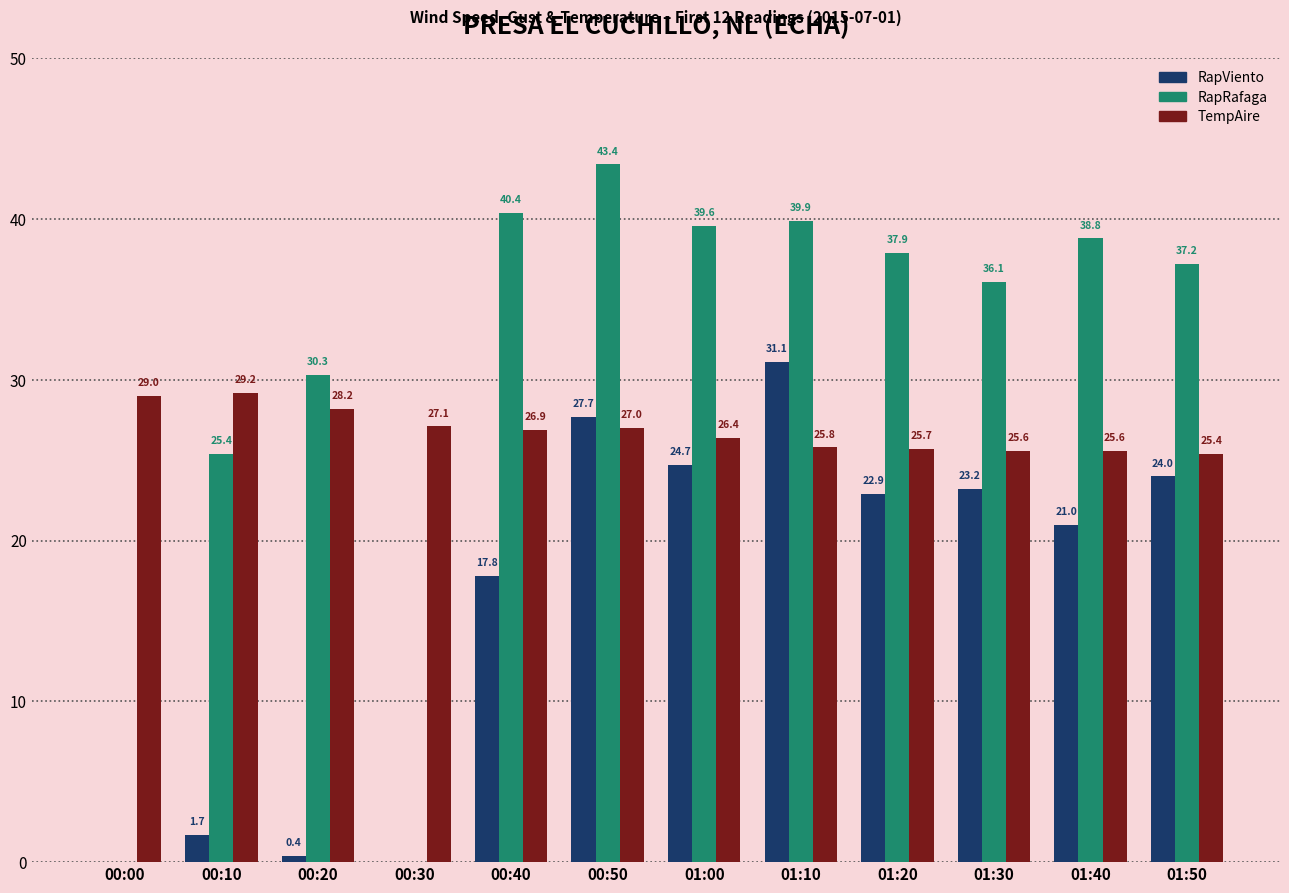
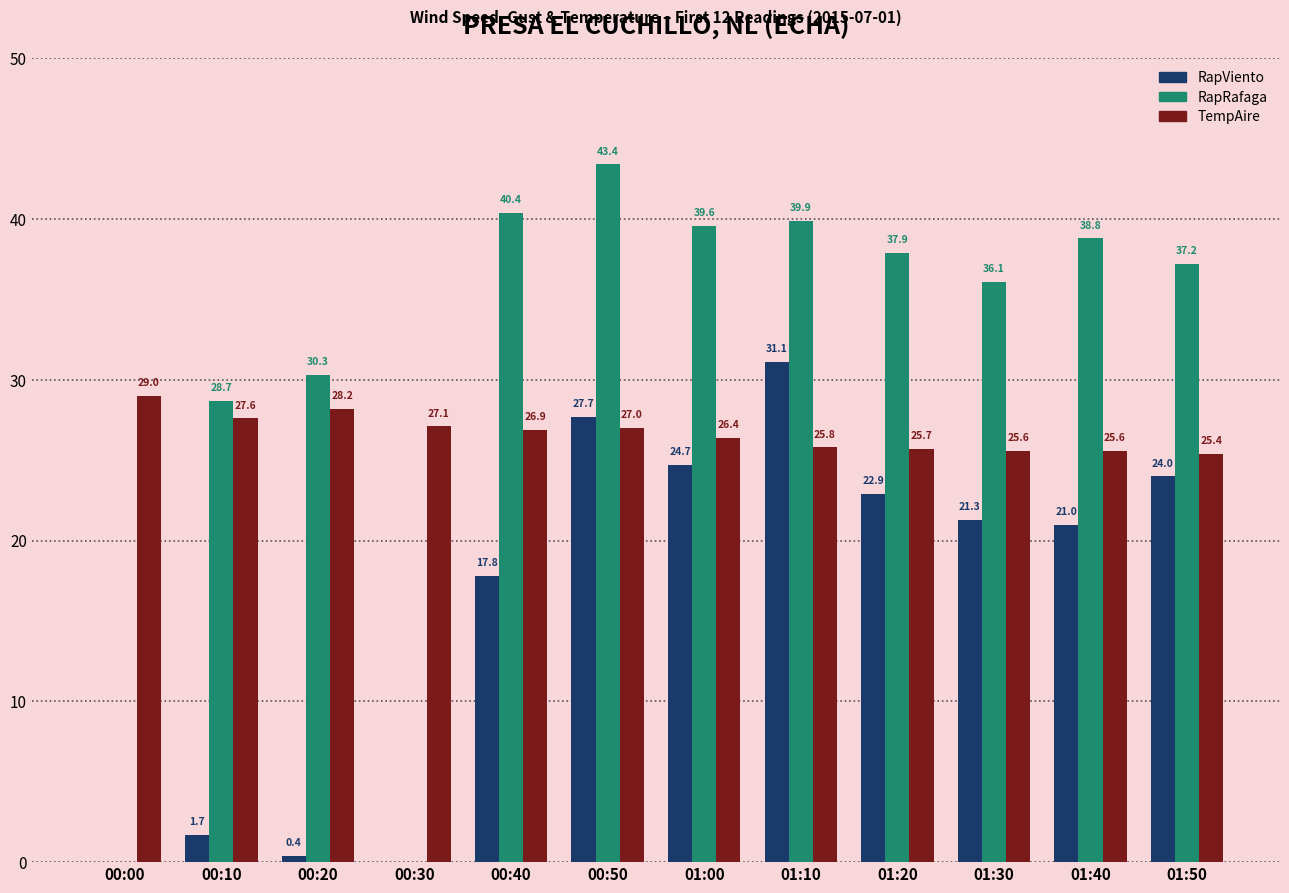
  {
    "RapViento": {
      "00:10": 1.7,
      "00:20": 0.4,
      "00:40": 17.8,
      "00:50": 27.7,
      "01:00": 24.7,
      "01:10": 31.1,
      "01:20": 22.9,
-     "01:30": 23.2,
+     "01:30": 21.3,
      "01:40": 21.0,
      "01:50": 24.0
    },
    "RapRafaga": {
-     "00:10": 25.4,
+     "00:10": 28.7,
      "00:20": 30.3,
      "00:40": 40.4,
      "00:50": 43.4,
      "01:00": 39.6,
      "01:10": 39.9,
      "01:20": 37.9,
      "01:30": 36.1,
      "01:40": 38.8,
      "01:50": 37.2
    },
    "TempAire": {
      "00:00": 29.0,
-     "00:10": 29.2,
+     "00:10": 27.6,
      "00:20": 28.2,
      "00:30": 27.1,
      "00:40": 26.9,
      "00:50": 27.0,
      "01:00": 26.4,
      "01:10": 25.8,
      "01:20": 25.7,
      "01:30": 25.6,
      "01:40": 25.6,
      "01:50": 25.4
    }
  }
